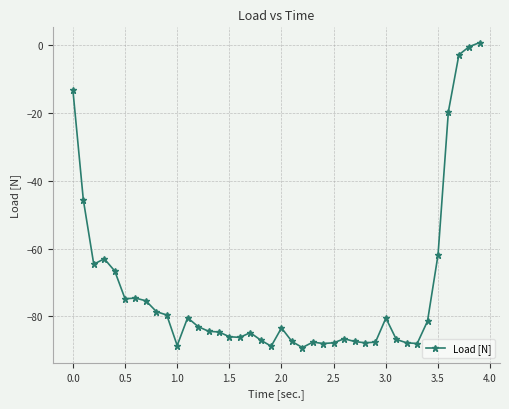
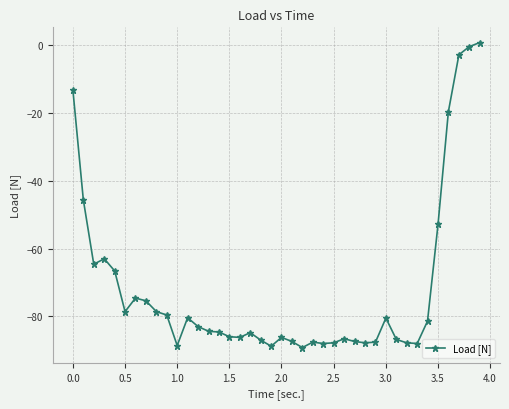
  {
    "0.0": -13,
-   "0.5": -75,
+   "0.5": -79,
    "1.0": -89,
    "1.5": -86,
-   "2.0": -83,
+   "2.0": -86,
    "2.5": -88,
    "3.0": -81,
-   "3.5": -62
+   "3.5": -53
  }
